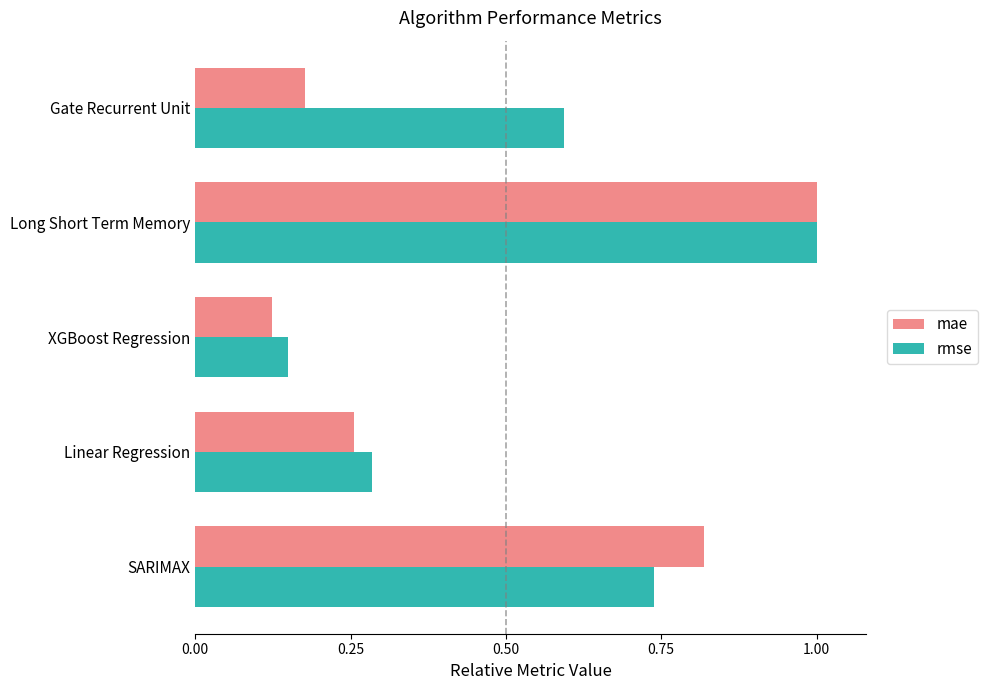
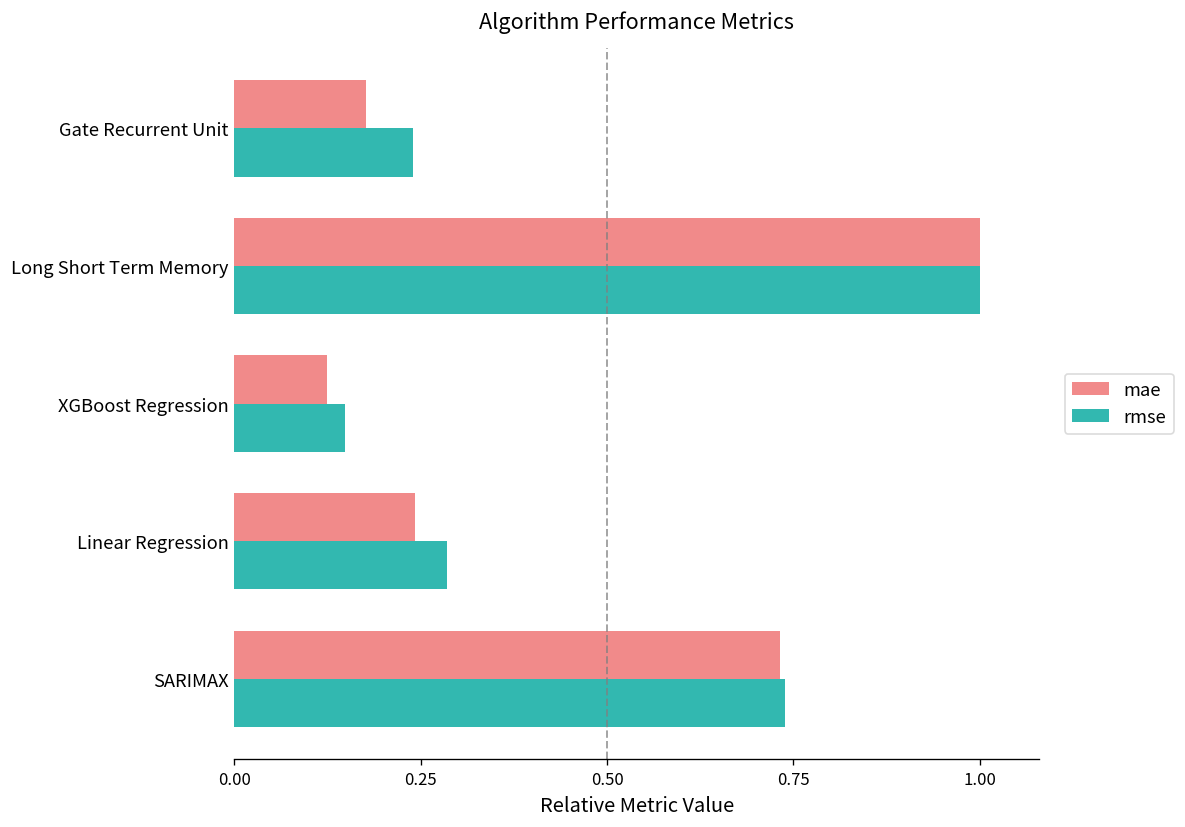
  {
    "mae": {
      "Gate Recurrent Unit": 0.18,
      "Long Short Term Memory": 1.00,
      "XGBoost Regression": 0.12,
-     "Linear Regression": 0.26,
-     "SARIMAX": 0.82
+     "Linear Regression": 0.24,
+     "SARIMAX": 0.73
    },
    "rmse": {
-     "Gate Recurrent Unit": 0.59,
+     "Gate Recurrent Unit": 0.24,
      "Long Short Term Memory": 1.00,
      "XGBoost Regression": 0.15,
      "Linear Regression": 0.28,
      "SARIMAX": 0.74
    }
  }
